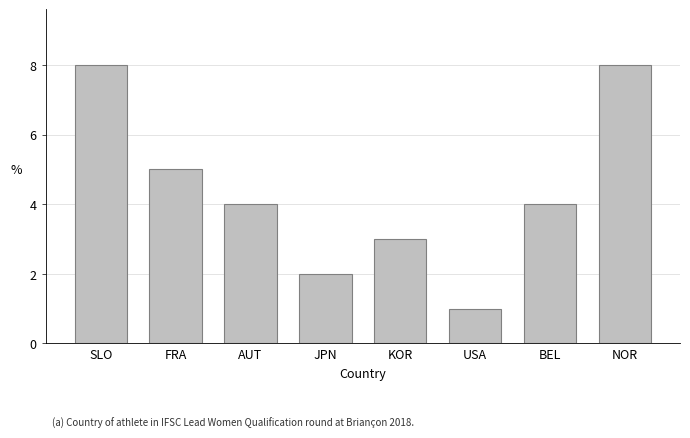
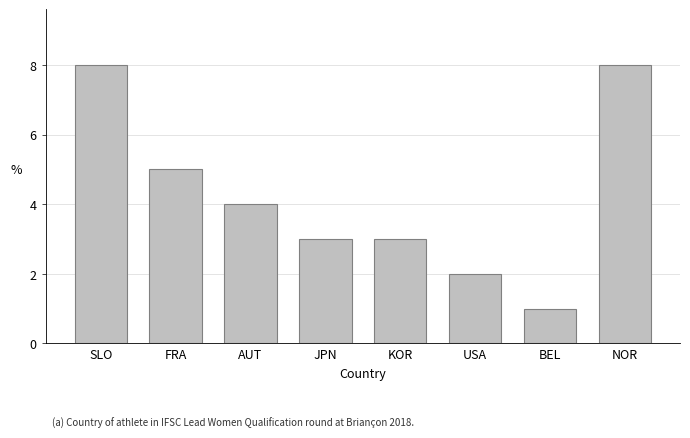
  {
    "SLO": 8,
    "FRA": 5,
    "AUT": 4,
-   "JPN": 2,
+   "JPN": 3,
    "KOR": 3,
-   "USA": 1,
-   "BEL": 4,
+   "USA": 2,
+   "BEL": 1,
    "NOR": 8
  }
